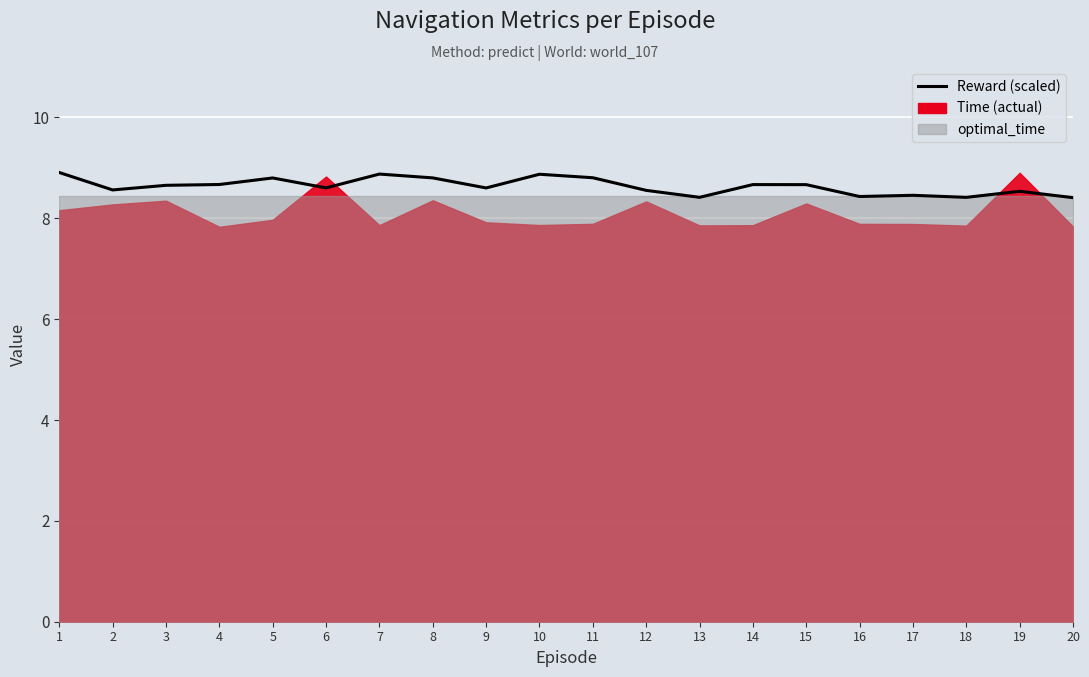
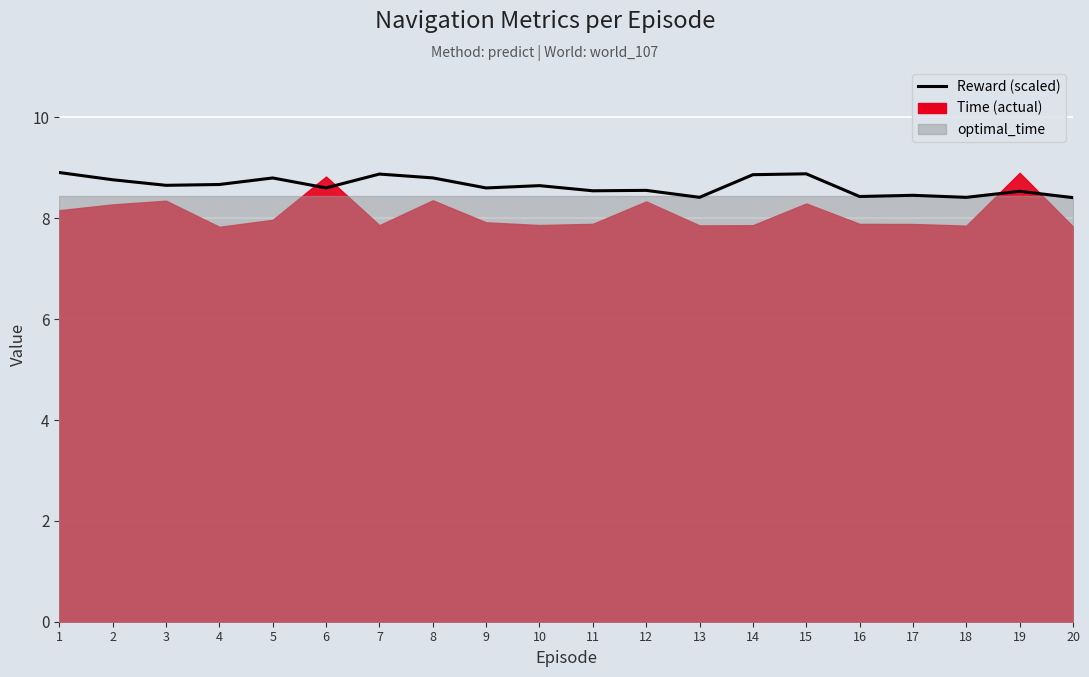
  {
    "Reward (scaled)": {
      "1": 8.9,
-     "2": 8.6,
+     "2": 8.8,
      "3": 8.7,
      "4": 8.7,
      "5": 8.8,
      "6": 8.6,
      "7": 8.9,
      "8": 8.8,
      "9": 8.6,
-     "10": 8.9,
-     "11": 8.8,
+     "10": 8.6,
+     "11": 8.5,
      "12": 8.6,
-     "14": 8.7,
-     "15": 8.7,
+     "14": 8.9,
+     "15": 8.9,
      "19": 8.5
    },
    "optimal_time": {
      "1": 8.4,
      "2": 8.4,
      "3": 8.4,
      "4": 8.4,
      "5": 8.4,
      "6": 8.4,
      "7": 8.4,
      "8": 8.4,
      "9": 8.4,
      "10": 8.4,
      "11": 8.4,
      "12": 8.4,
      "14": 8.4,
      "15": 8.4,
      "19": 8.4
    }
  }
